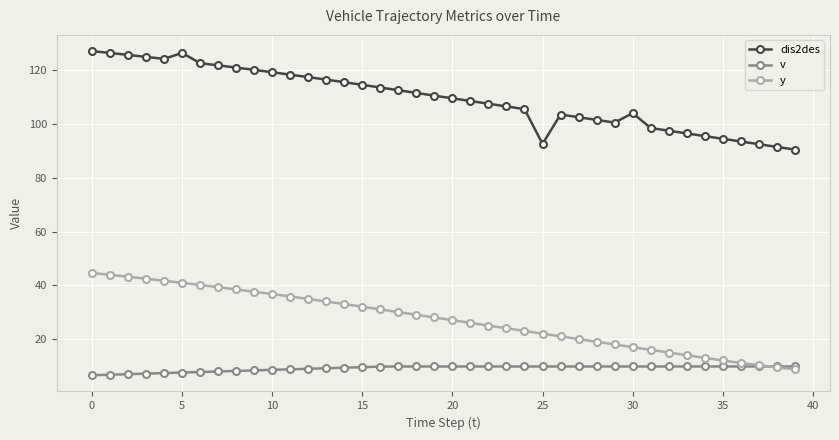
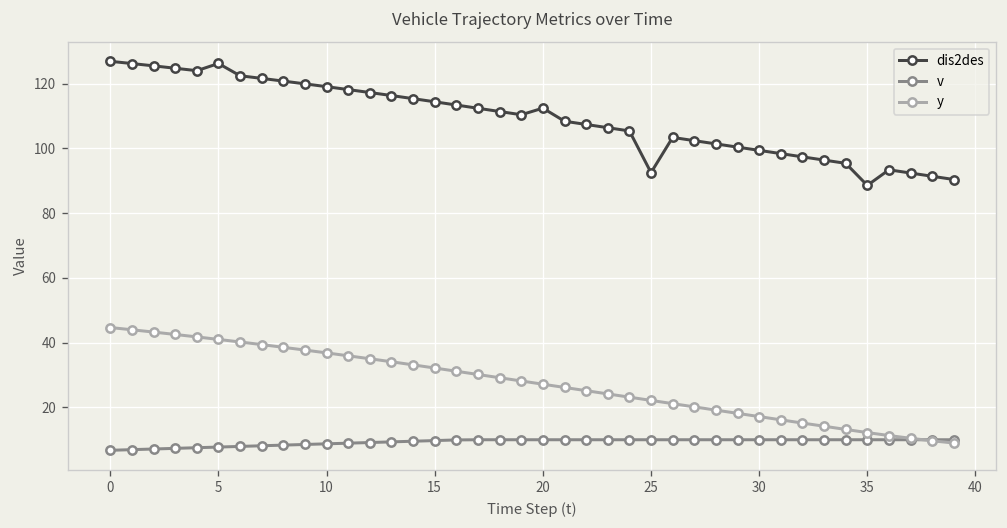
  {
    "dis2des": {
      "0": 127,
      "5": 126,
      "10": 119,
      "15": 114,
-     "20": 109,
+     "20": 112,
      "25": 92,
-     "30": 104,
-     "35": 94
+     "30": 99,
+     "35": 89
    }
  }
